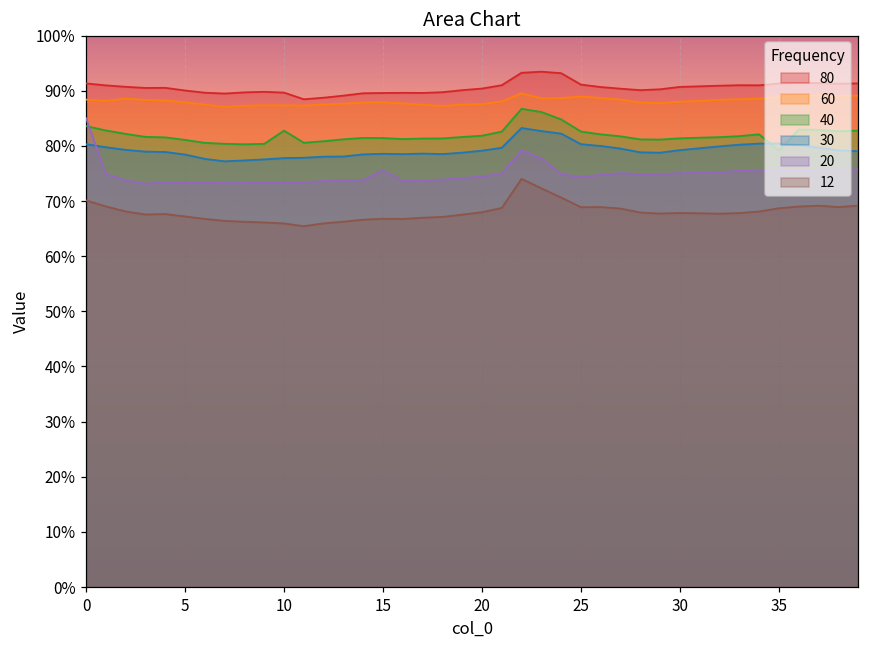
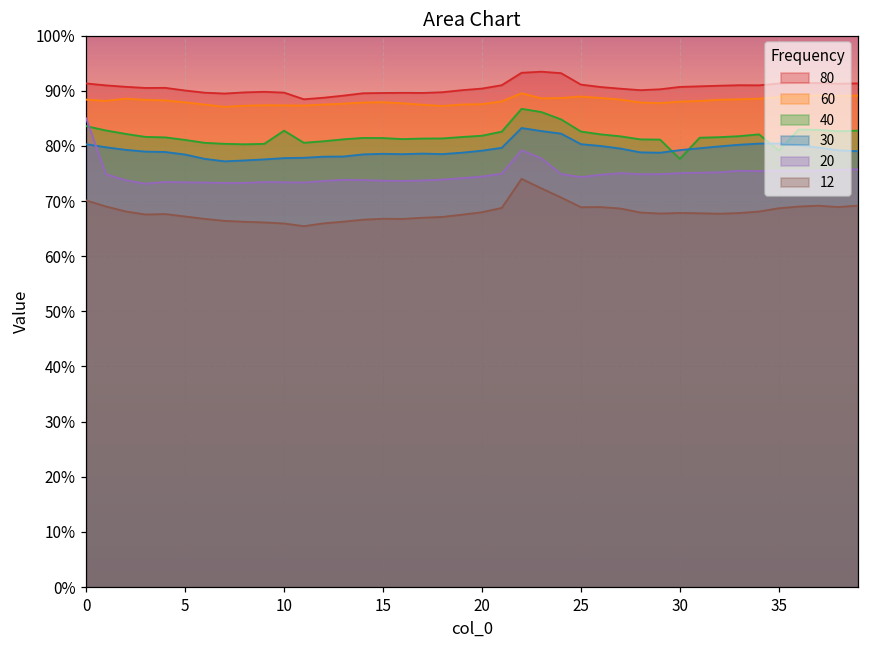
  {
    "40": {
      "0": "84%",
      "5": "81%",
      "10": "83%",
      "15": "81%",
      "20": "82%",
      "25": "83%",
-     "30": "81%"
+     "30": "78%"
    },
    "30": {
      "0": "80%",
      "5": "78%",
      "10": "78%",
      "15": "79%",
      "20": "79%",
      "25": "80%",
      "30": "79%"
    },
    "20": {
      "0": "85%",
      "5": "73%",
      "10": "73%",
-     "15": "76%",
+     "15": "74%",
      "20": "74%",
      "25": "74%",
      "30": "75%"
    }
  }
